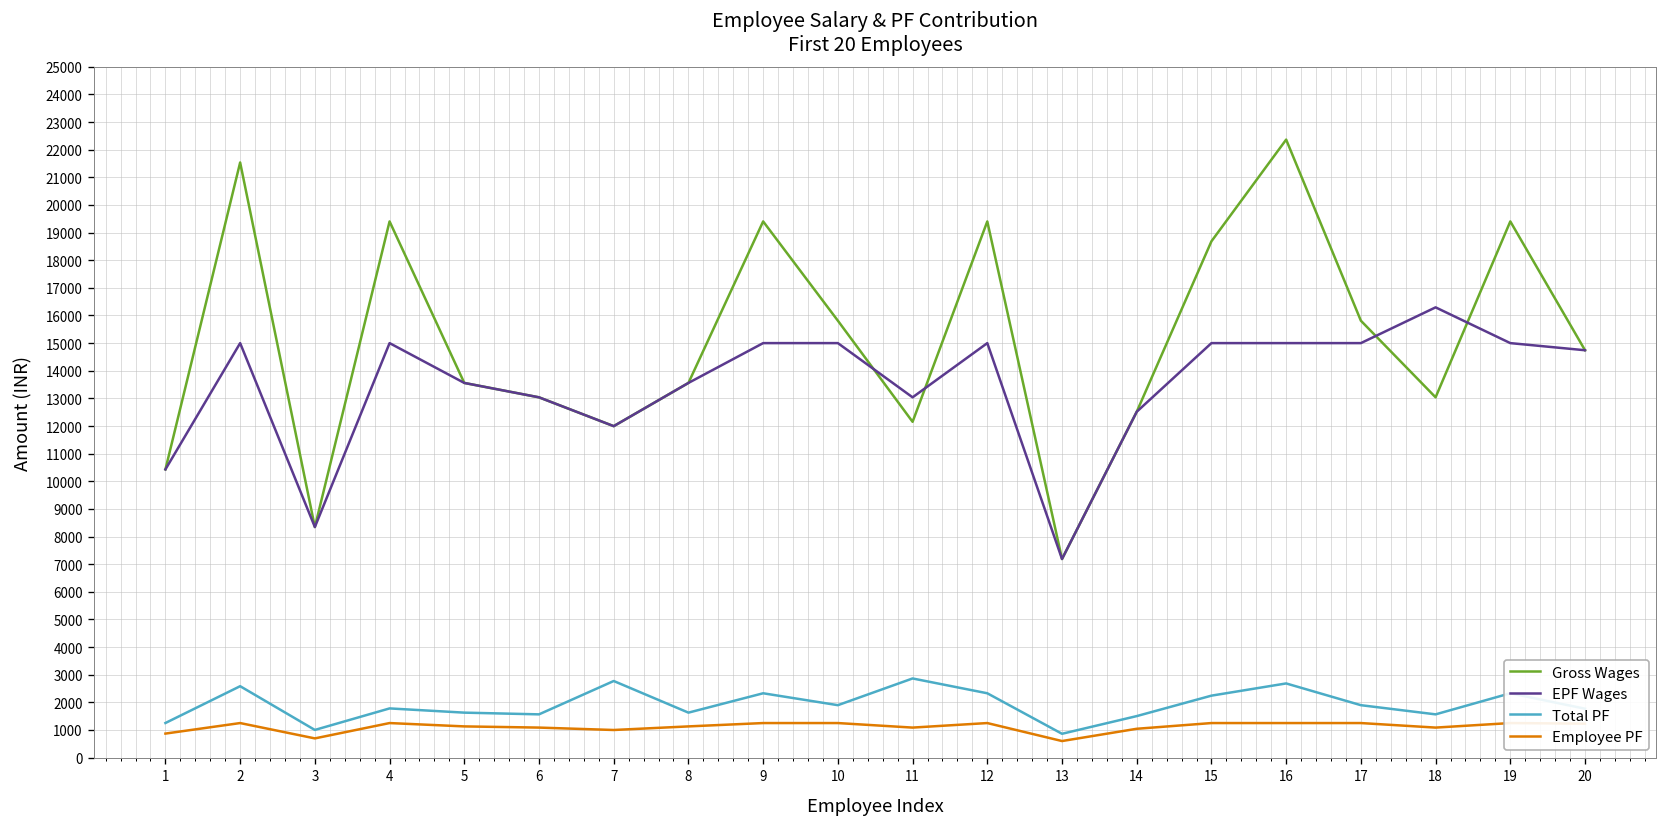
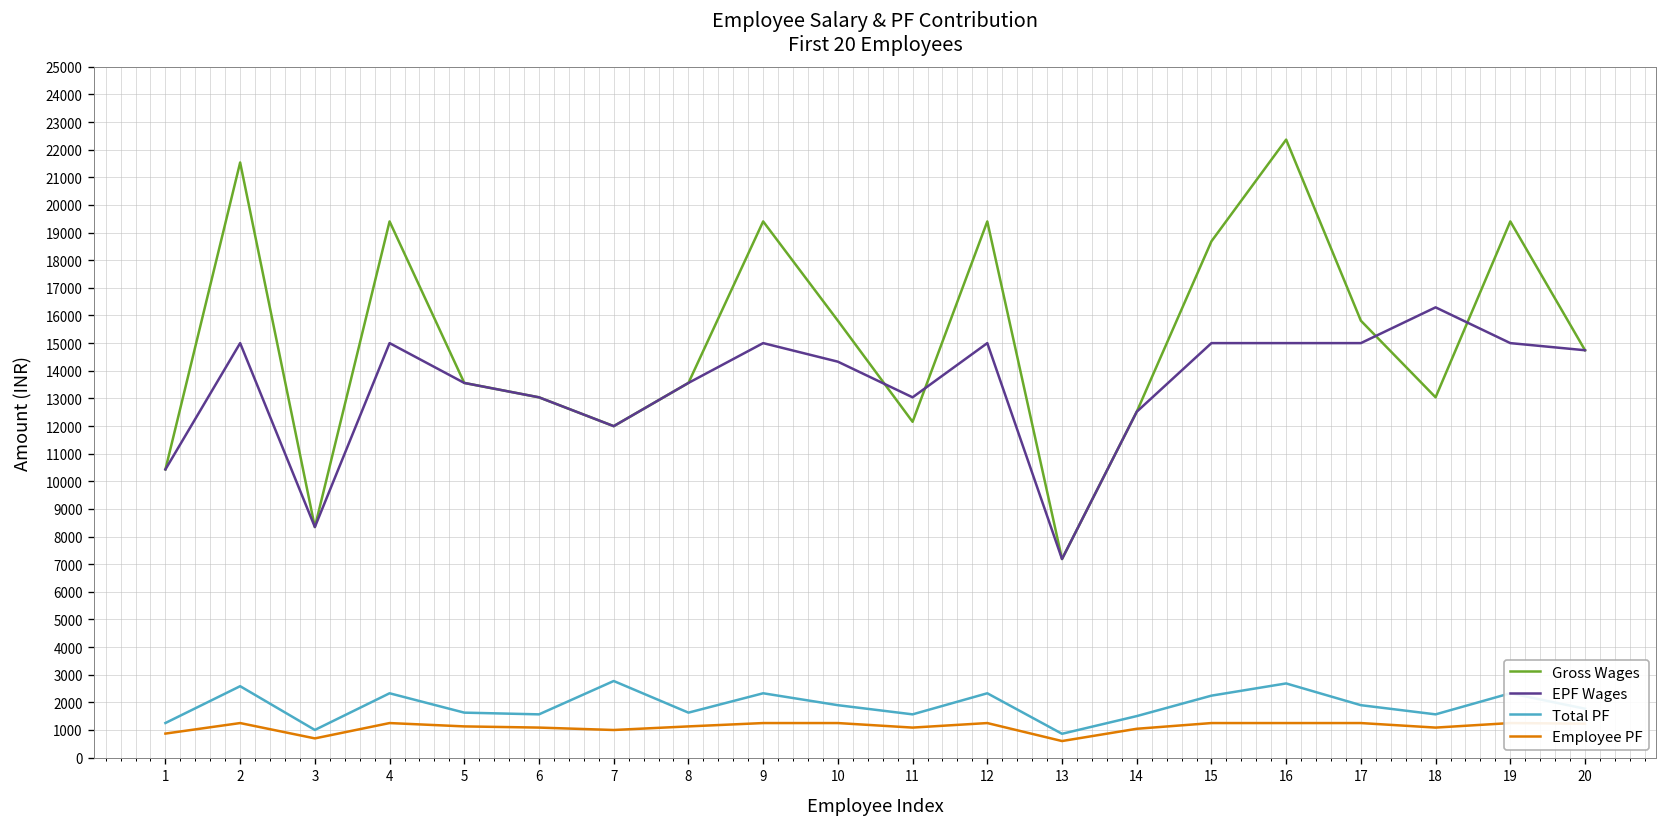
  {
    "Gross Wages": {
      "2": 21500,
      "4": 19400,
      "9": 19400,
      "10": 15800,
      "11": 12200,
      "12": 19400,
      "15": 18700,
      "16": 22400,
      "17": 15800,
      "18": 13000,
      "19": 19400
    },
    "EPF Wages": {
      "2": 15000,
      "4": 15000,
      "9": 15000,
-     "10": 15000,
+     "10": 14300,
      "11": 13000,
      "12": 15000,
      "15": 15000,
      "16": 15000,
      "17": 15000,
      "18": 16300,
      "19": 15000
    },
    "Total PF": {
      "1": 1300,
      "2": 2600,
      "3": 1000,
-     "4": 1800,
+     "4": 2300,
      "5": 1600,
      "6": 1600,
      "7": 2800,
      "8": 1600,
      "9": 2300,
      "10": 1900,
-     "11": 2900,
+     "11": 1600,
      "12": 2300,
      "13": 900,
      "14": 1500,
      "15": 2200,
      "16": 2700,
      "17": 1900,
      "18": 1600
    },
    "Employee PF": {
      "1": 900,
      "2": 1300,
      "3": 700,
      "4": 1300,
      "5": 1100,
      "6": 1100,
      "7": 1000,
      "8": 1100,
      "9": 1300,
      "10": 1300,
      "11": 1100,
      "12": 1300,
      "13": 600,
      "14": 1000,
      "15": 1300,
      "16": 1300,
      "17": 1300,
      "18": 1100
    }
  }
